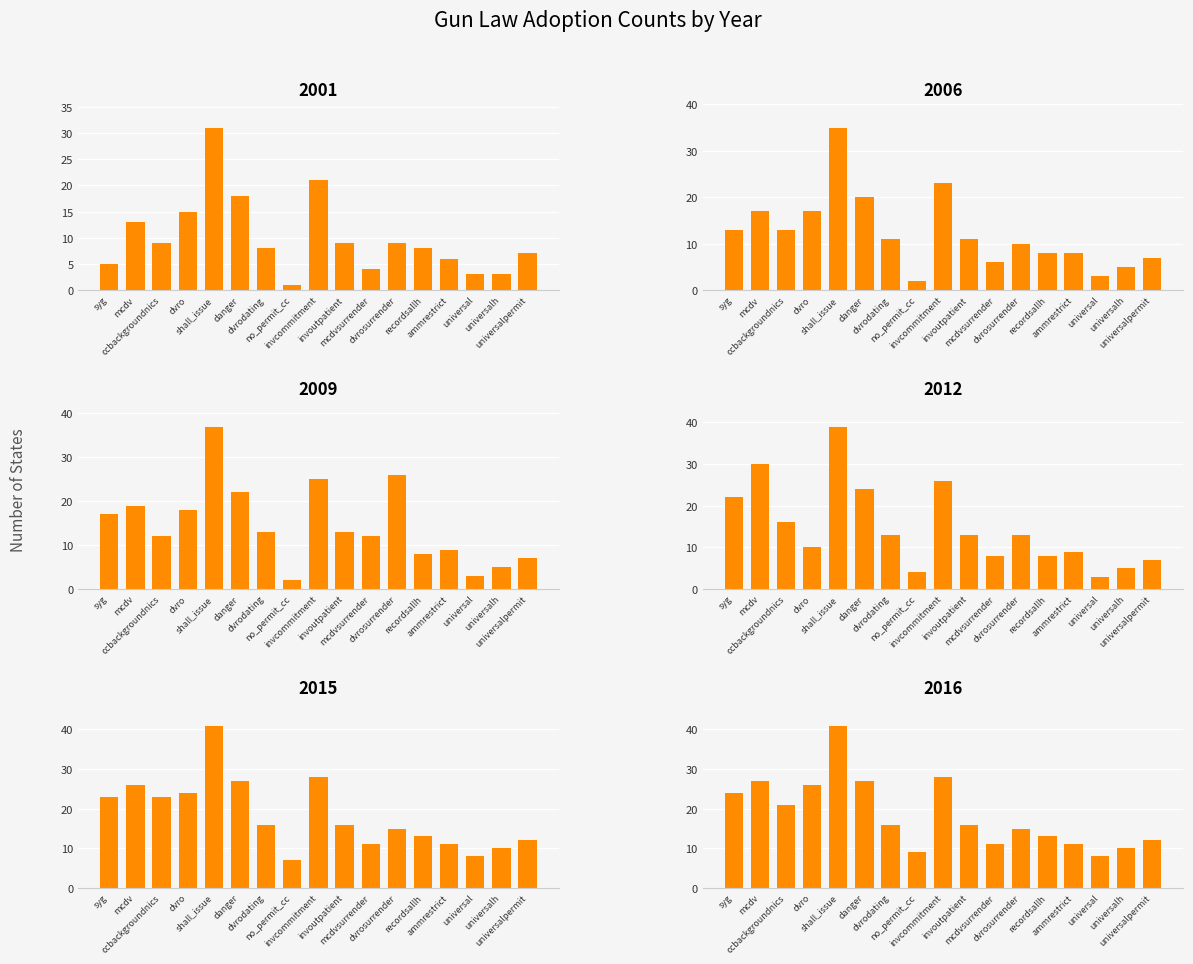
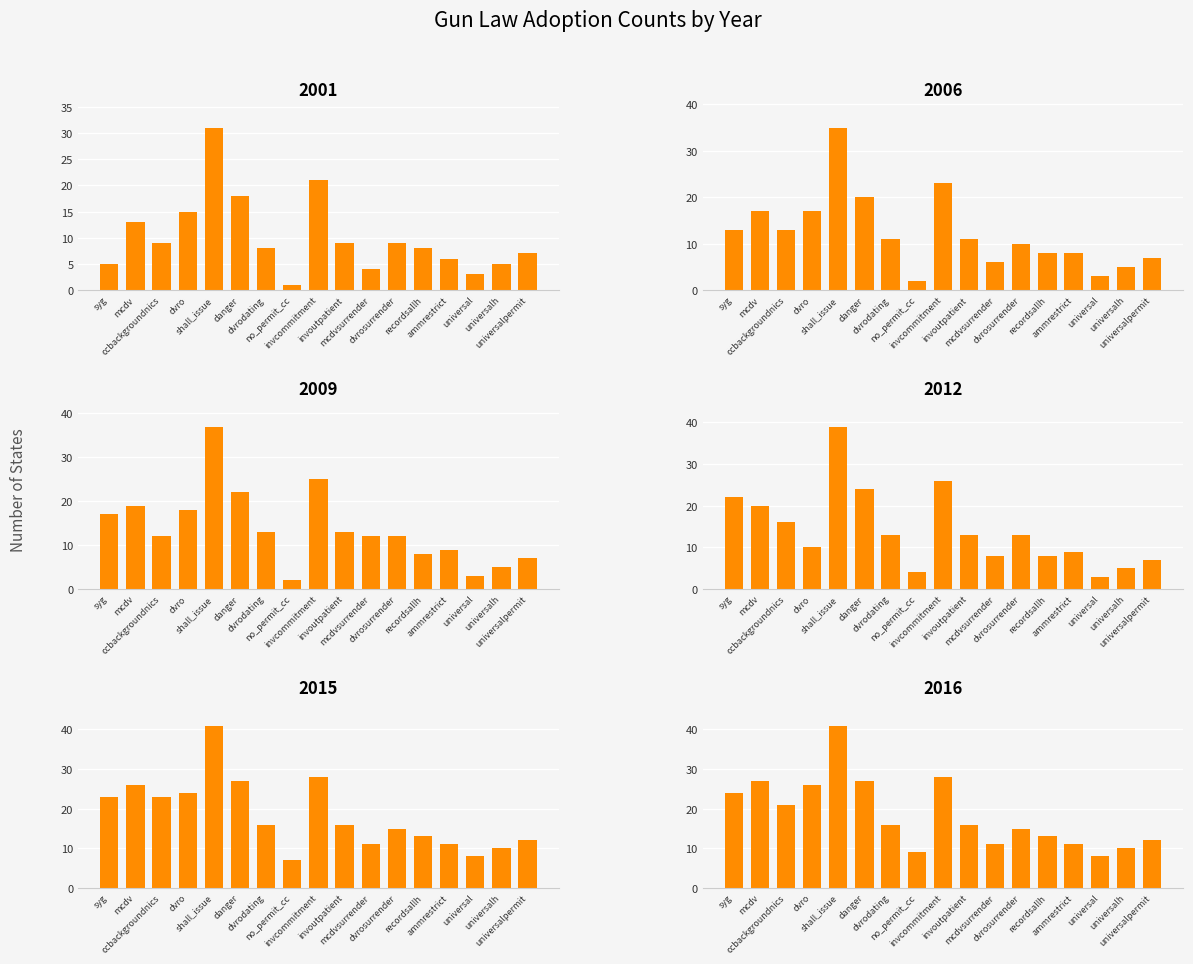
  {
    "2001": {
      "syg": 5,
      "mcdv": 13,
      "ccbackgroundnics": 9,
      "dvro": 15,
      "shall_issue": 31,
      "danger": 18,
      "dvrodating": 8,
      "no_permit_cc": 1,
      "invcommitment": 21,
      "invoutpatient": 9,
      "mcdvsurrender": 4,
      "dvrosurrender": 9,
      "recordsallh": 8,
      "ammrestrict": 6,
      "universal": 3,
-     "universalh": 3,
+     "universalh": 5,
      "universalpermit": 7
    },
    "2006": {
      "syg": 13,
      "mcdv": 17,
      "ccbackgroundnics": 13,
      "dvro": 17,
      "shall_issue": 35,
      "danger": 20,
      "dvrodating": 11,
      "no_permit_cc": 2,
      "invcommitment": 23,
      "invoutpatient": 11,
      "mcdvsurrender": 6,
      "dvrosurrender": 10,
      "recordsallh": 8,
      "ammrestrict": 8,
      "universal": 3,
      "universalh": 5,
      "universalpermit": 7
    },
    "2009": {
      "syg": 17,
      "mcdv": 19,
      "ccbackgroundnics": 12,
      "dvro": 18,
      "shall_issue": 37,
      "danger": 22,
      "dvrodating": 13,
      "no_permit_cc": 2,
      "invcommitment": 25,
      "invoutpatient": 13,
      "mcdvsurrender": 12,
-     "dvrosurrender": 26,
+     "dvrosurrender": 12,
      "recordsallh": 8,
      "ammrestrict": 9,
      "universal": 3,
      "universalh": 5,
      "universalpermit": 7
    },
    "2012": {
      "syg": 22,
-     "mcdv": 30,
+     "mcdv": 20,
      "ccbackgroundnics": 16,
      "dvro": 10,
      "shall_issue": 39,
      "danger": 24,
      "dvrodating": 13,
      "no_permit_cc": 4,
      "invcommitment": 26,
      "invoutpatient": 13,
      "mcdvsurrender": 8,
      "dvrosurrender": 13,
      "recordsallh": 8,
      "ammrestrict": 9,
      "universal": 3,
      "universalh": 5,
      "universalpermit": 7
    },
    "2015": {
      "syg": 23,
      "mcdv": 26,
      "ccbackgroundnics": 23,
      "dvro": 24,
      "shall_issue": 41,
      "danger": 27,
      "dvrodating": 16,
      "no_permit_cc": 7,
      "invcommitment": 28,
      "invoutpatient": 16,
      "mcdvsurrender": 11,
      "dvrosurrender": 15,
      "recordsallh": 13,
      "ammrestrict": 11,
      "universal": 8,
      "universalh": 10,
      "universalpermit": 12
    },
    "2016": {
      "syg": 24,
      "mcdv": 27,
      "ccbackgroundnics": 21,
      "dvro": 26,
      "shall_issue": 41,
      "danger": 27,
      "dvrodating": 16,
      "no_permit_cc": 9,
      "invcommitment": 28,
      "invoutpatient": 16,
      "mcdvsurrender": 11,
      "dvrosurrender": 15,
      "recordsallh": 13,
      "ammrestrict": 11,
      "universal": 8,
      "universalh": 10,
      "universalpermit": 12
    }
  }
